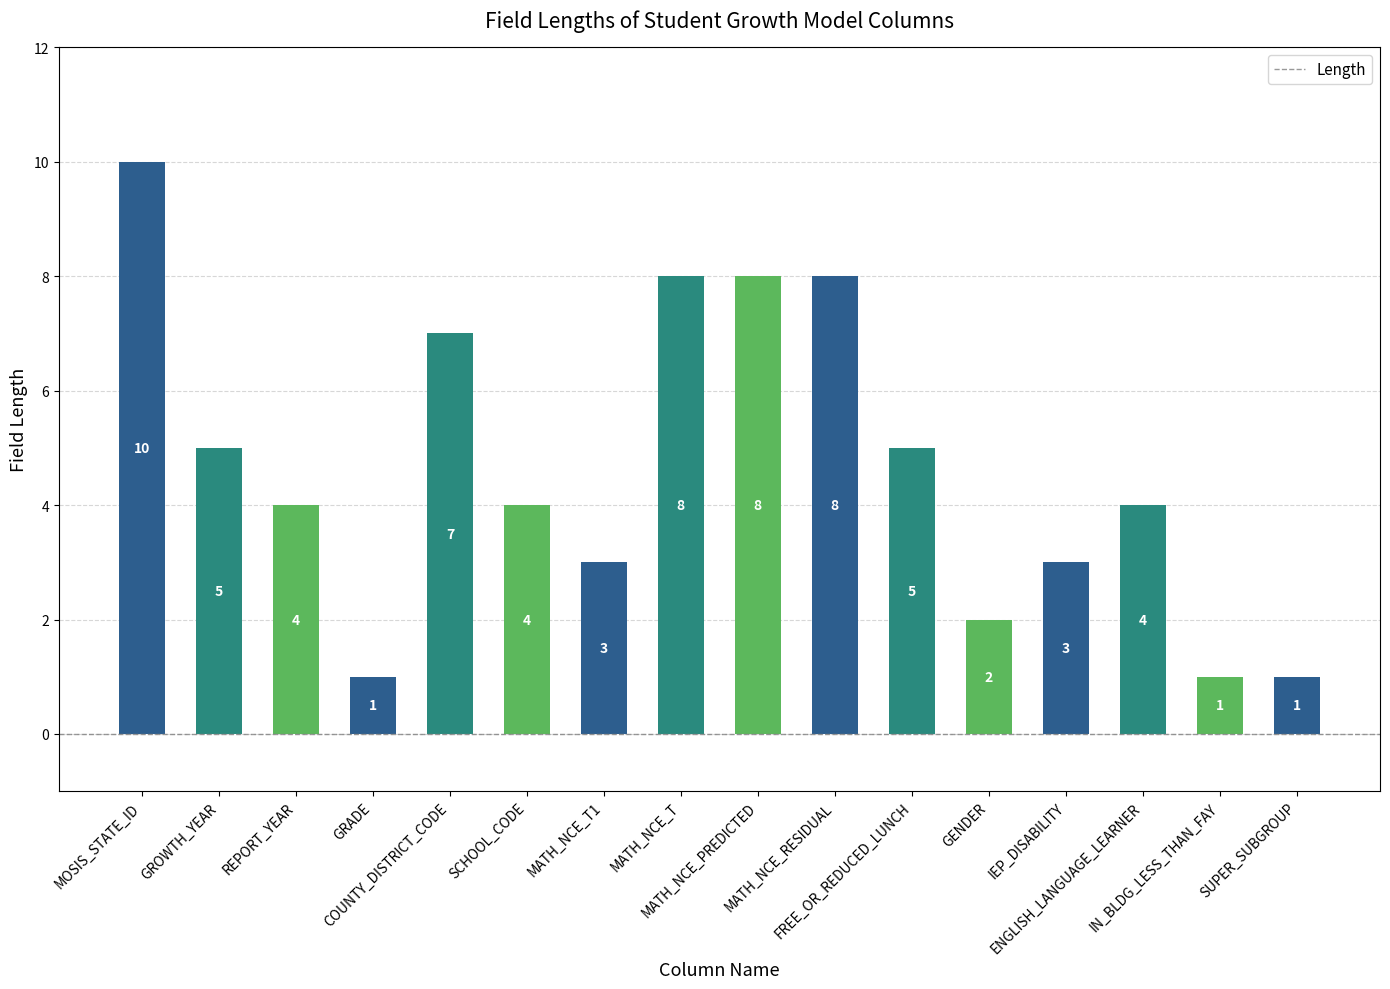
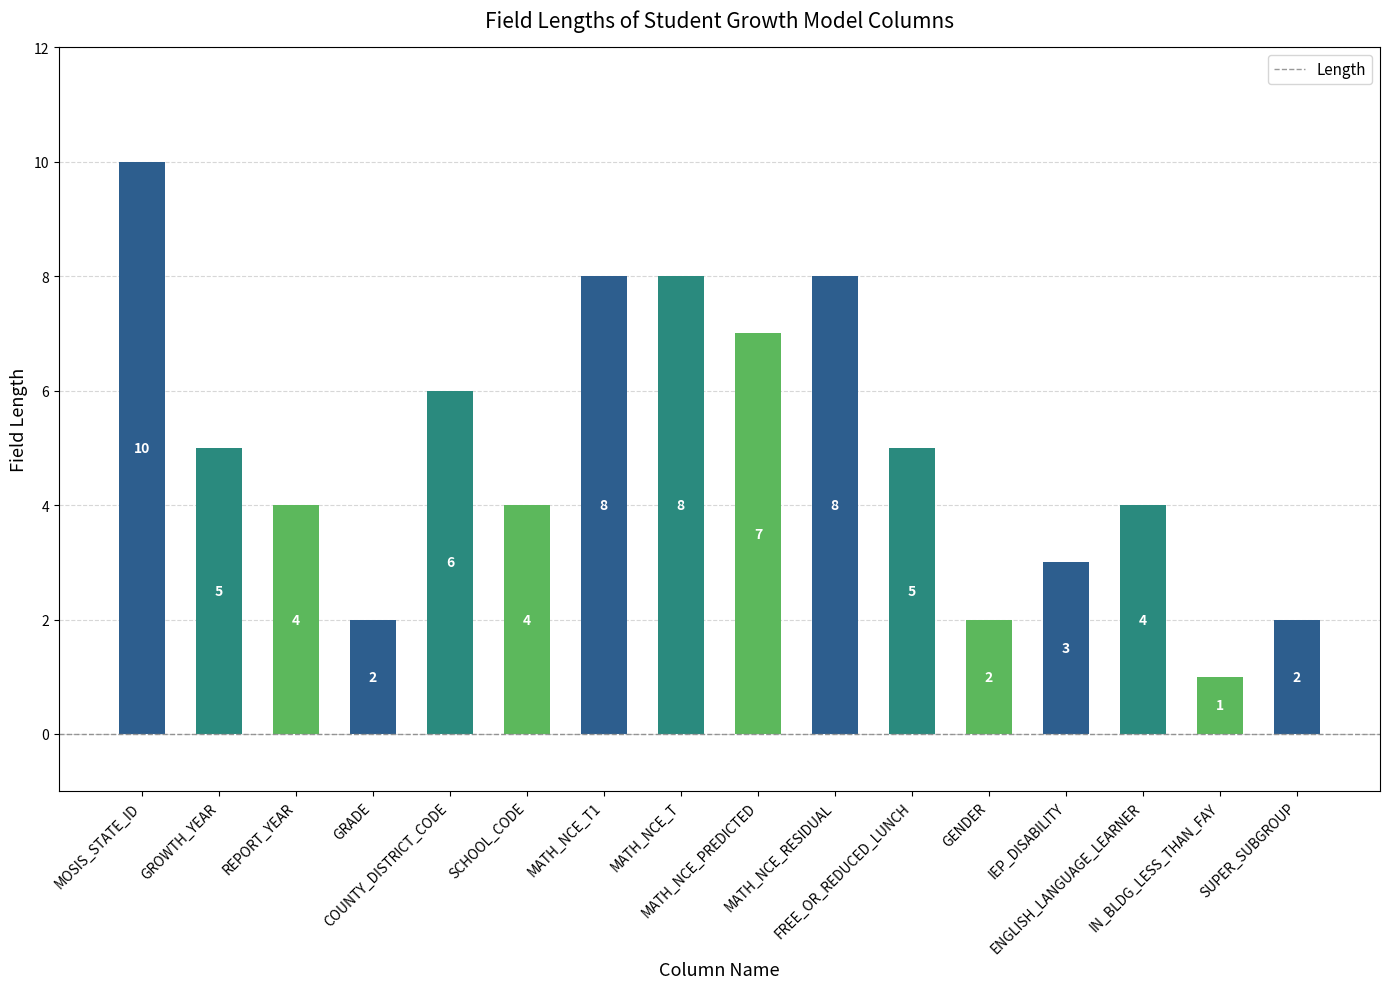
  {
    "MOSIS_STATE_ID": 10,
    "GROWTH_YEAR": 5,
    "REPORT_YEAR": 4,
-   "GRADE": 1,
-   "COUNTY_DISTRICT_CODE": 7,
+   "GRADE": 2,
+   "COUNTY_DISTRICT_CODE": 6,
    "SCHOOL_CODE": 4,
-   "MATH_NCE_T1": 3,
+   "MATH_NCE_T1": 8,
    "MATH_NCE_T": 8,
-   "MATH_NCE_PREDICTED": 8,
+   "MATH_NCE_PREDICTED": 7,
    "MATH_NCE_RESIDUAL": 8,
    "FREE_OR_REDUCED_LUNCH": 5,
    "GENDER": 2,
    "IEP_DISABILITY": 3,
    "ENGLISH_LANGUAGE_LEARNER": 4,
    "IN_BLDG_LESS_THAN_FAY": 1,
-   "SUPER_SUBGROUP": 1
+   "SUPER_SUBGROUP": 2
  }
